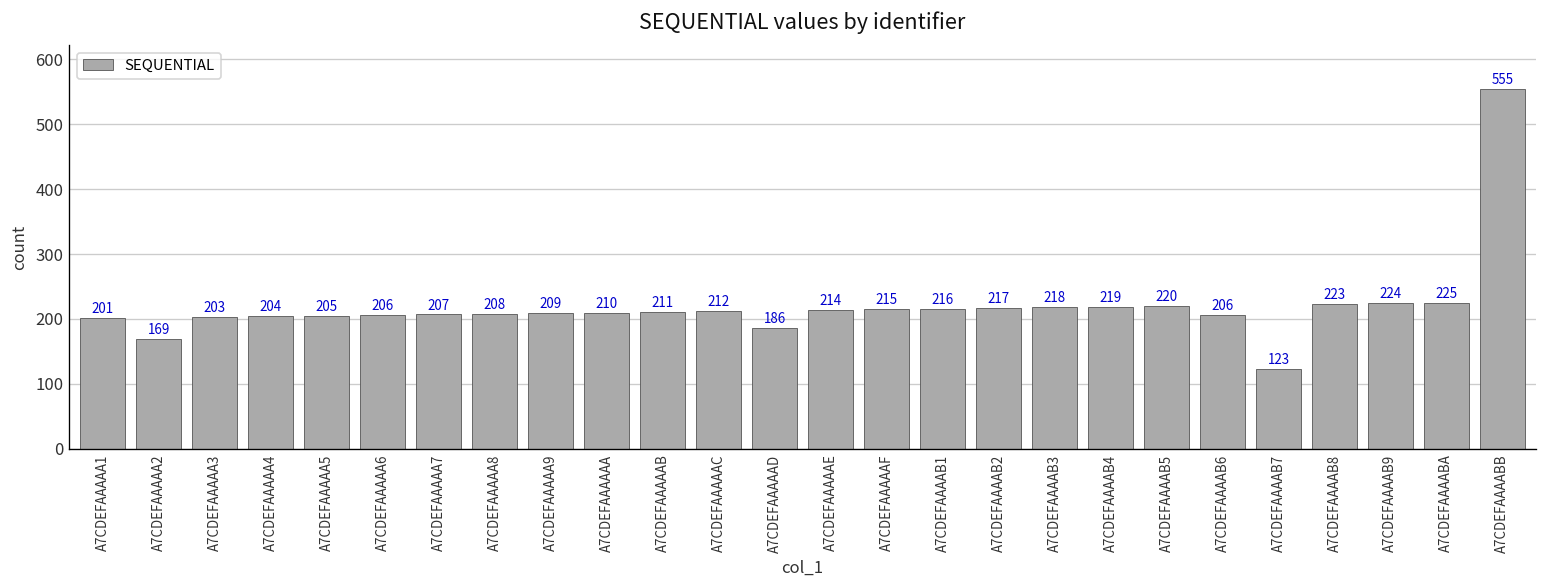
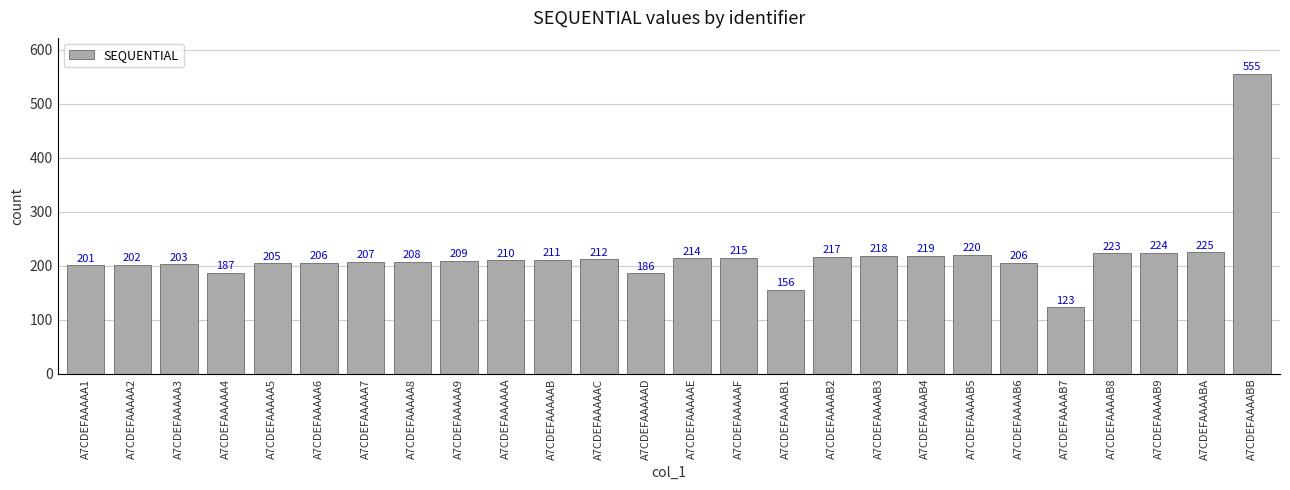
  {
    "A7CDEFAAAAA1": 201,
-   "A7CDEFAAAAA2": 169,
+   "A7CDEFAAAAA2": 202,
    "A7CDEFAAAAA3": 203,
-   "A7CDEFAAAAA4": 204,
+   "A7CDEFAAAAA4": 187,
    "A7CDEFAAAAA5": 205,
    "A7CDEFAAAAA6": 206,
    "A7CDEFAAAAA7": 207,
    "A7CDEFAAAAA8": 208,
    "A7CDEFAAAAA9": 209,
    "A7CDEFAAAAAA": 210,
    "A7CDEFAAAAAB": 211,
    "A7CDEFAAAAAC": 212,
    "A7CDEFAAAAAD": 186,
    "A7CDEFAAAAAE": 214,
    "A7CDEFAAAAAF": 215,
-   "A7CDEFAAAAB1": 216,
+   "A7CDEFAAAAB1": 156,
    "A7CDEFAAAAB2": 217,
    "A7CDEFAAAAB3": 218,
    "A7CDEFAAAAB4": 219,
    "A7CDEFAAAAB5": 220,
    "A7CDEFAAAAB6": 206,
    "A7CDEFAAAAB7": 123,
    "A7CDEFAAAAB8": 223,
    "A7CDEFAAAAB9": 224,
    "A7CDEFAAAABA": 225,
    "A7CDEFAAAABB": 555
  }
